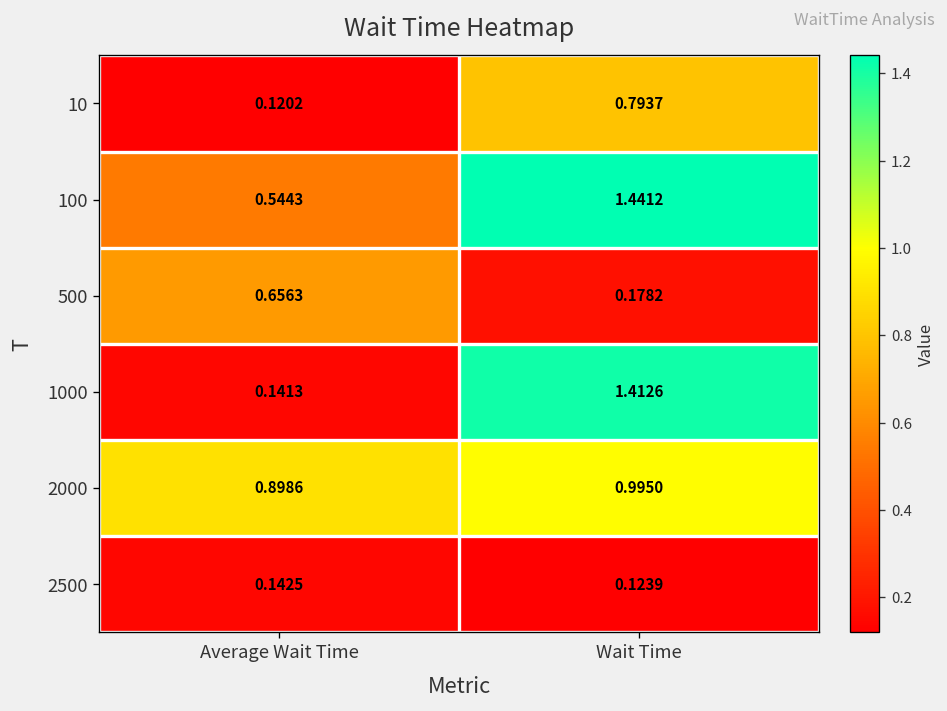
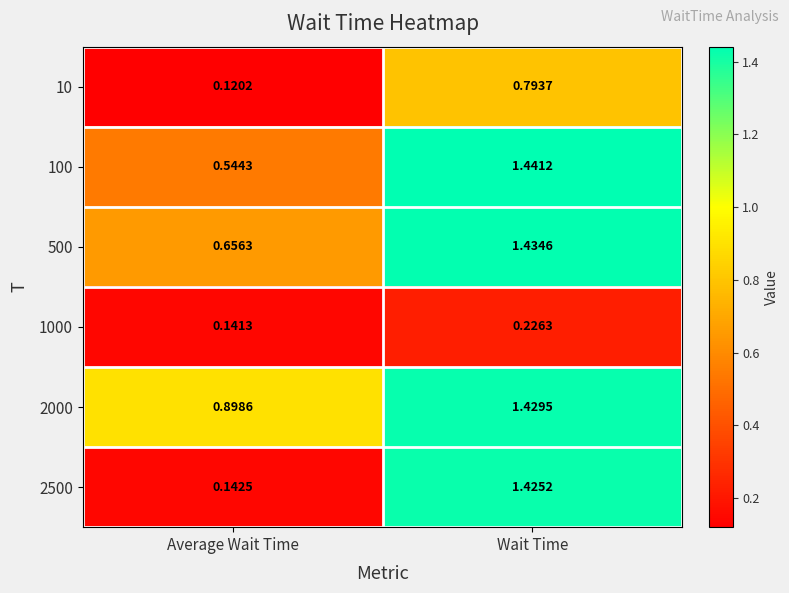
  {
    "10": {
      "Average Wait Time": 0.1202,
      "Wait Time": 0.7937
    },
    "100": {
      "Average Wait Time": 0.5443,
      "Wait Time": 1.4412
    },
    "500": {
      "Average Wait Time": 0.6563,
-     "Wait Time": 0.1782
+     "Wait Time": 1.4346
    },
    "1000": {
      "Average Wait Time": 0.1413,
-     "Wait Time": 1.4126
+     "Wait Time": 0.2263
    },
    "2000": {
      "Average Wait Time": 0.8986,
-     "Wait Time": 0.9950
+     "Wait Time": 1.4295
    },
    "2500": {
      "Average Wait Time": 0.1425,
-     "Wait Time": 0.1239
+     "Wait Time": 1.4252
    }
  }
